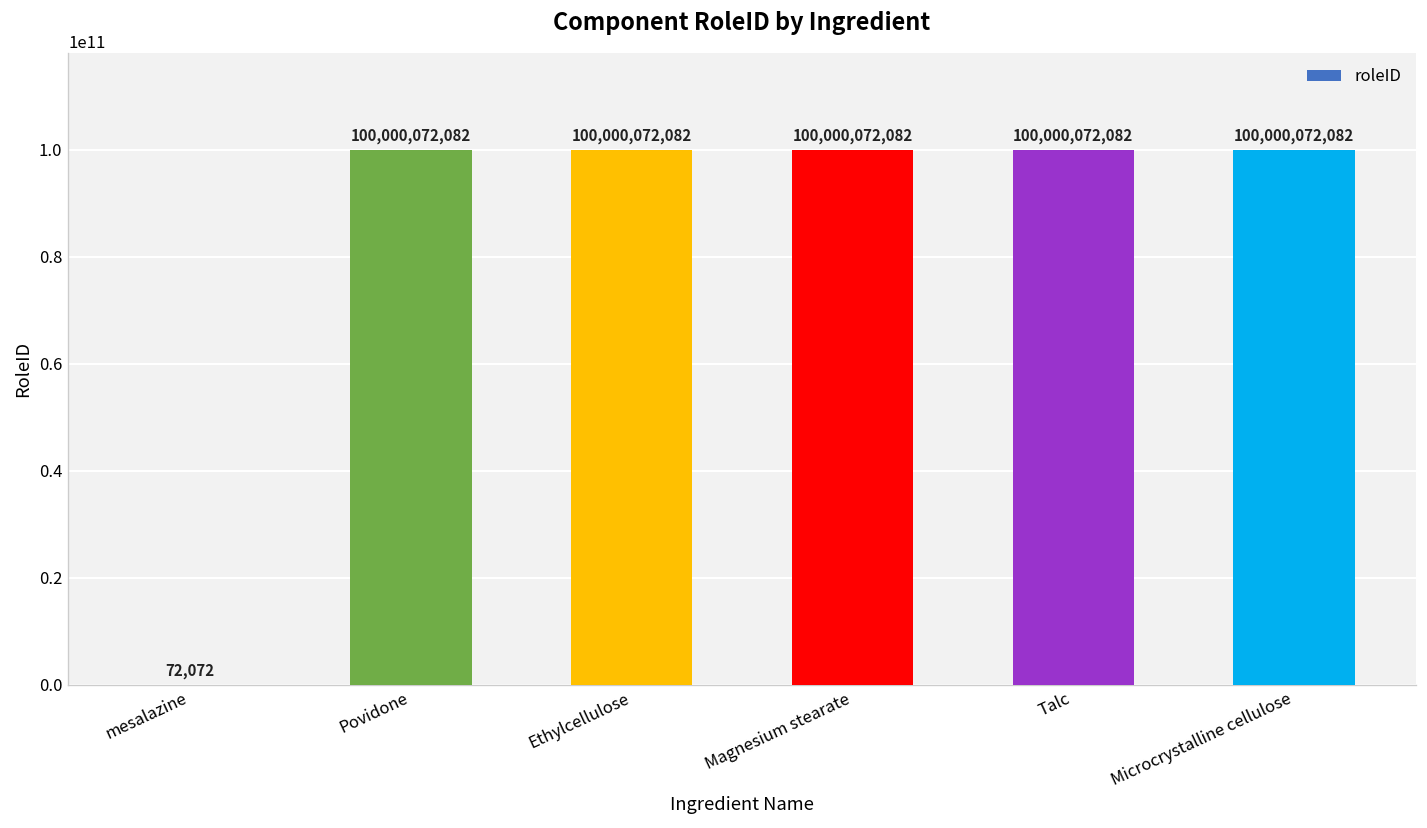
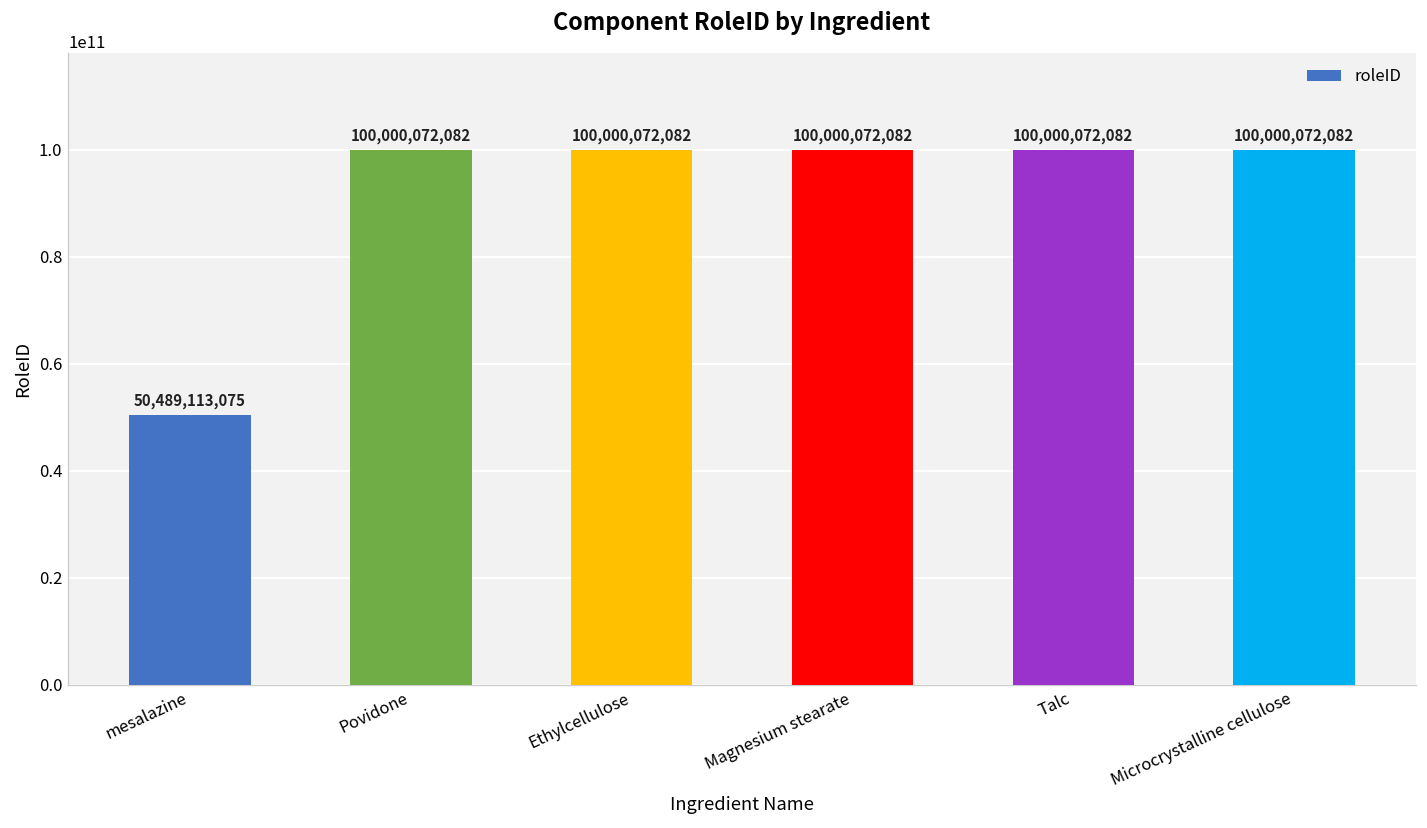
  {
-   "mesalazine": "72,072",
+   "mesalazine": "50,489,113,075",
    "Povidone": "100,000,072,082",
    "Ethylcellulose": "100,000,072,082",
    "Magnesium stearate": "100,000,072,082",
    "Talc": "100,000,072,082",
    "Microcrystalline cellulose": "100,000,072,082"
  }
